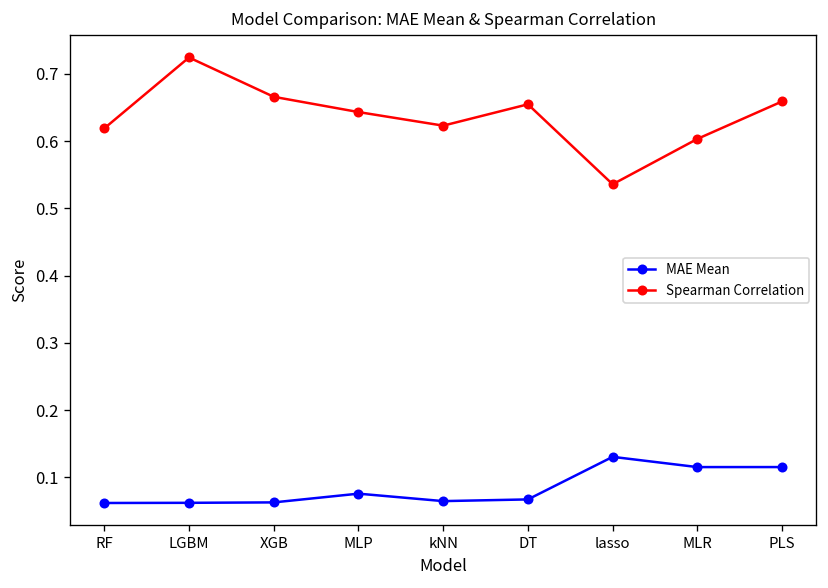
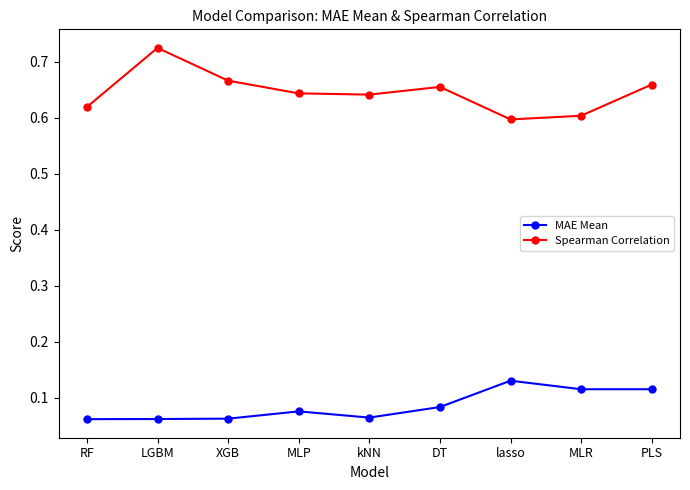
  {
    "MAE Mean": {
      "RF": 0.06,
      "LGBM": 0.06,
      "XGB": 0.06,
      "MLP": 0.08,
      "kNN": 0.06,
-     "DT": 0.07,
+     "DT": 0.08,
      "lasso": 0.13,
      "MLR": 0.12,
      "PLS": 0.12
    },
    "Spearman Correlation": {
      "RF": 0.62,
      "LGBM": 0.72,
      "XGB": 0.67,
      "MLP": 0.64,
-     "kNN": 0.62,
+     "kNN": 0.64,
      "DT": 0.65,
-     "lasso": 0.54,
+     "lasso": 0.60,
      "MLR": 0.60,
      "PLS": 0.66
    }
  }
